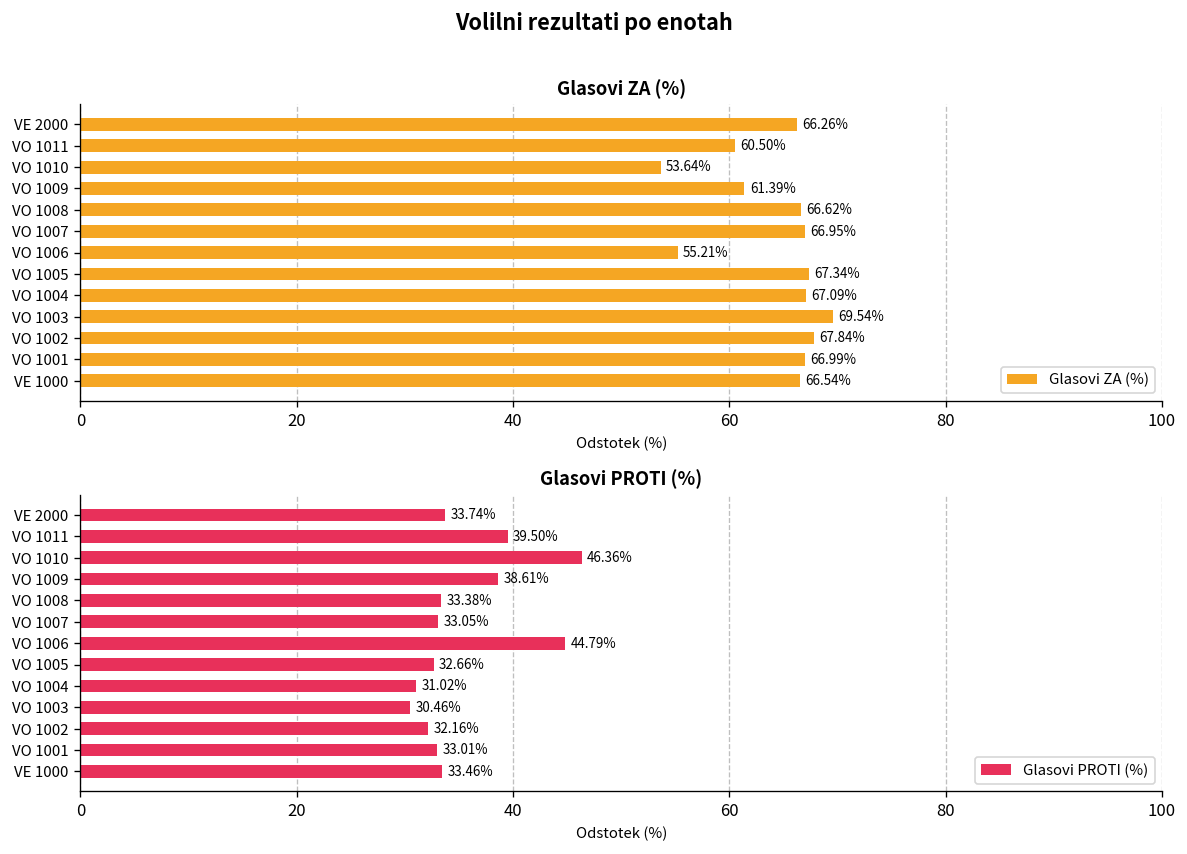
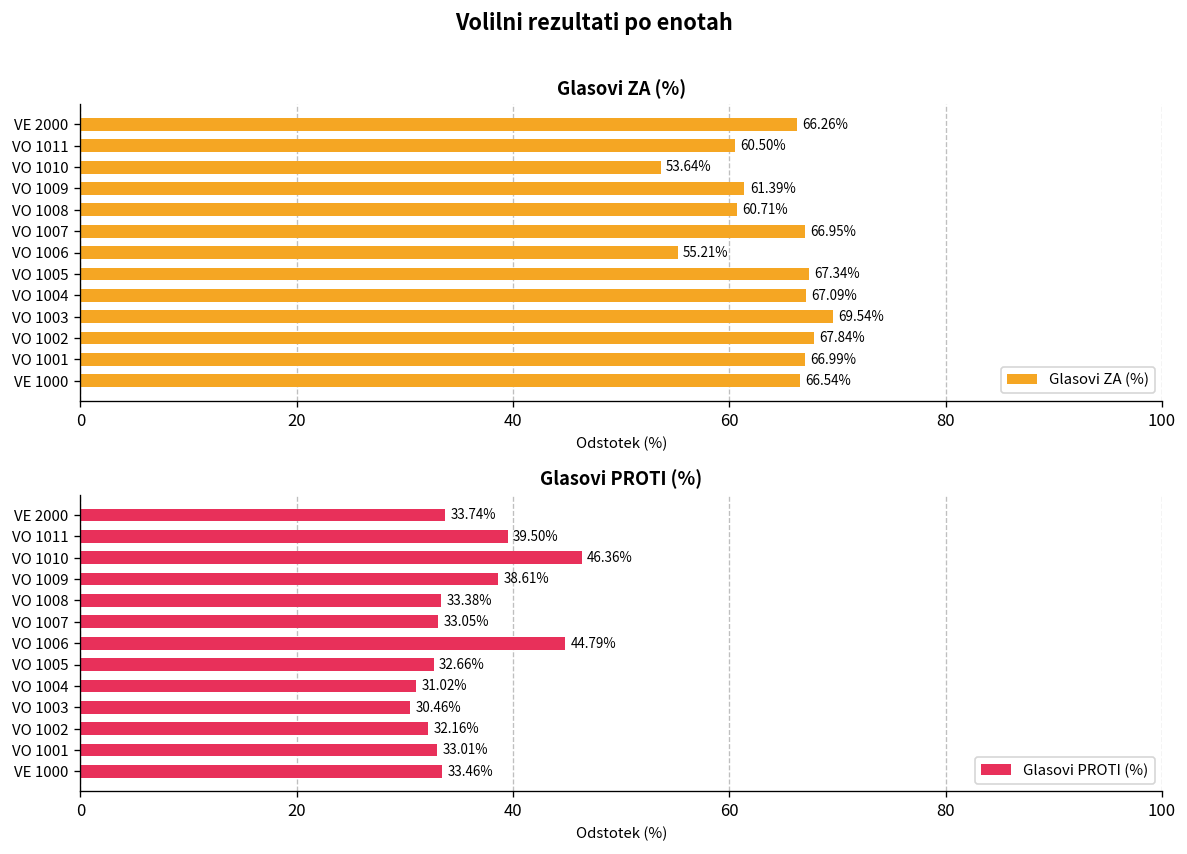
  {
    "Glasovi ZA (%)": {
      "VE 2000": "66.26%",
      "VO 1011": "60.50%",
      "VO 1010": "53.64%",
      "VO 1009": "61.39%",
-     "VO 1008": "66.62%",
+     "VO 1008": "60.71%",
      "VO 1007": "66.95%",
      "VO 1006": "55.21%",
      "VO 1005": "67.34%",
      "VO 1004": "67.09%",
      "VO 1003": "69.54%",
      "VO 1002": "67.84%",
      "VO 1001": "66.99%",
      "VE 1000": "66.54%"
    },
    "Glasovi PROTI (%)": {
      "VE 2000": "33.74%",
      "VO 1011": "39.50%",
      "VO 1010": "46.36%",
      "VO 1009": "38.61%",
      "VO 1008": "33.38%",
      "VO 1007": "33.05%",
      "VO 1006": "44.79%",
      "VO 1005": "32.66%",
      "VO 1004": "31.02%",
      "VO 1003": "30.46%",
      "VO 1002": "32.16%",
      "VO 1001": "33.01%",
      "VE 1000": "33.46%"
    }
  }
